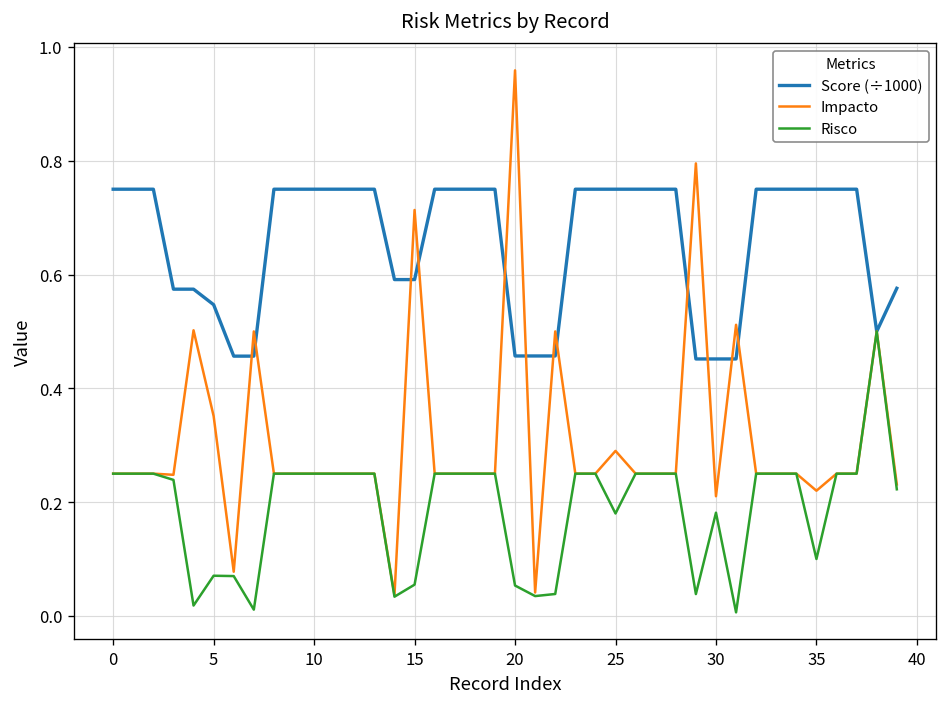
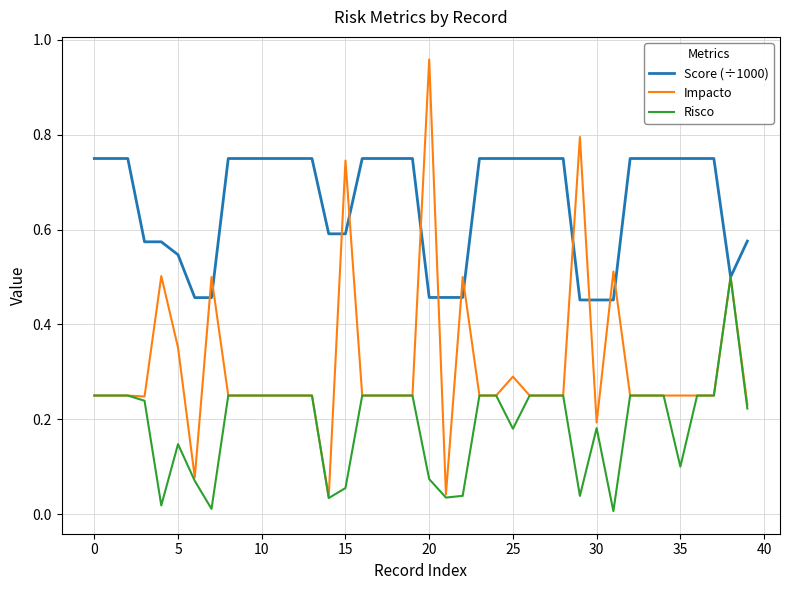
  {
    "Score (÷1000)": {
      "0": 0.75,
      "5": 0.55,
      "10": 0.75,
      "15": 0.59,
      "20": 0.46,
      "25": 0.75,
      "30": 0.45,
      "35": 0.75
    },
    "Impacto": {
      "5": 0.35,
-     "15": 0.71,
+     "15": 0.75,
      "20": 0.96,
      "25": 0.29,
-     "30": 0.21,
-     "35": 0.22
+     "30": 0.19,
+     "35": 0.25
    },
    "Risco": {
-     "5": 0.07,
+     "5": 0.15,
      "15": 0.05,
-     "20": 0.05,
+     "20": 0.07,
      "25": 0.18,
      "30": 0.18,
      "35": 0.10
    }
  }
